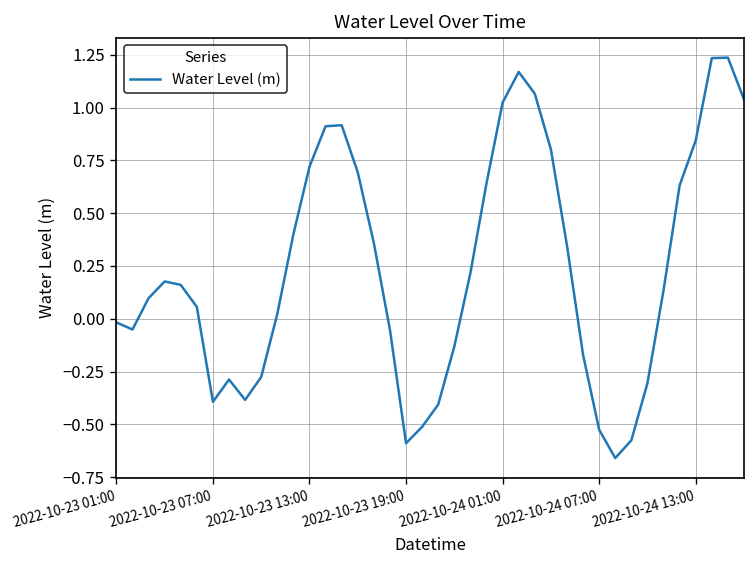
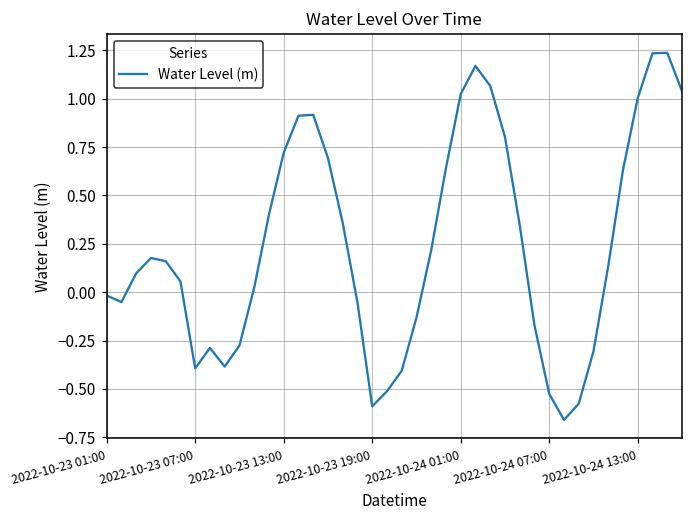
  {
    "2022-10-23 01:00": -0.02,
    "2022-10-23 07:00": -0.39,
    "2022-10-23 13:00": 0.72,
    "2022-10-23 19:00": -0.59,
    "2022-10-24 01:00": 1.02,
    "2022-10-24 07:00": -0.53,
-   "2022-10-24 13:00": 0.84
+   "2022-10-24 13:00": 1.00
  }
